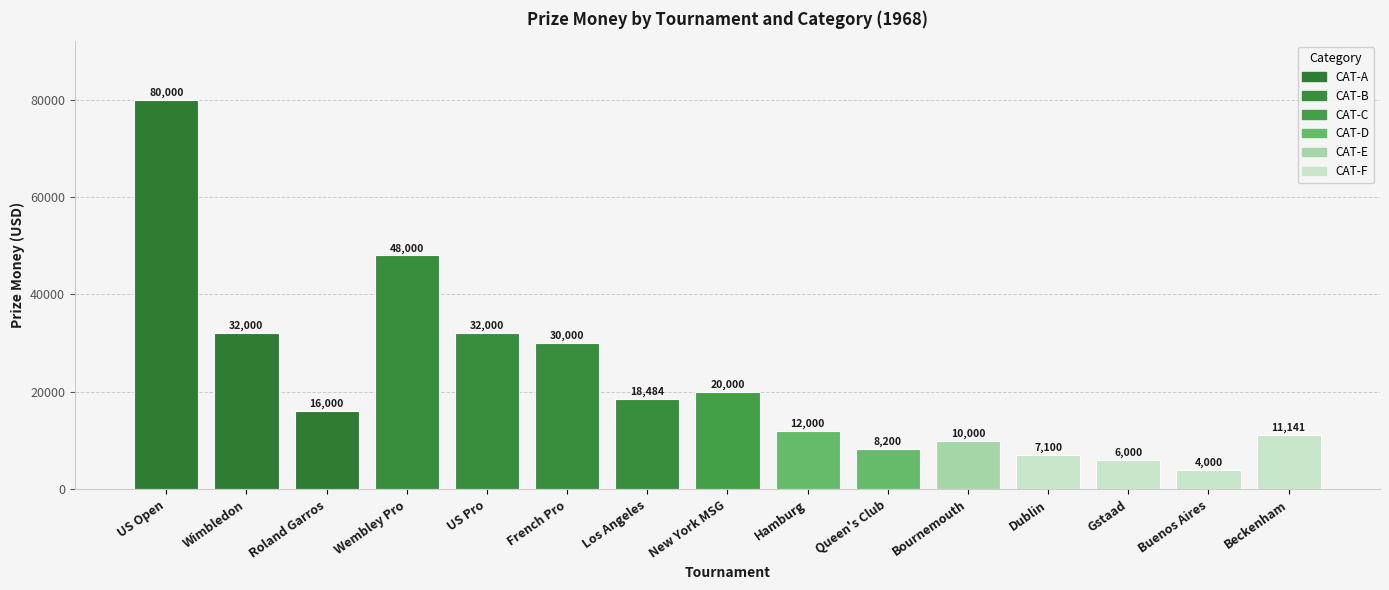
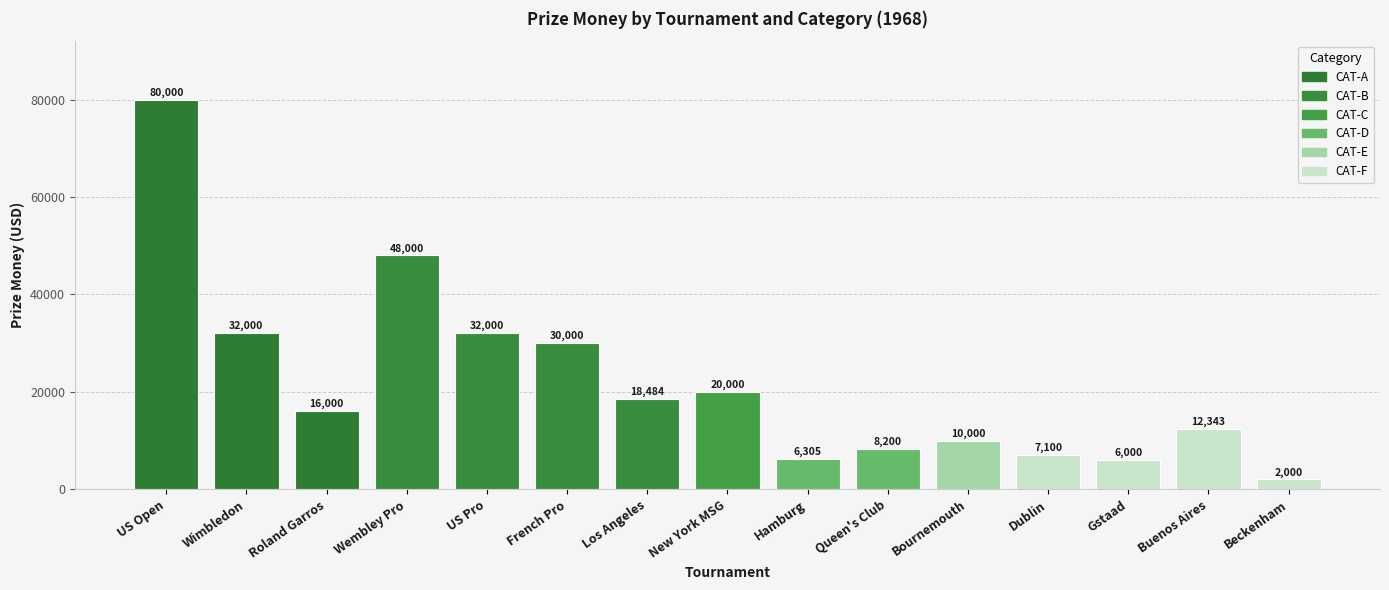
  {
    "US Open": "80,000",
    "Wimbledon": "32,000",
    "Roland Garros": "16,000",
    "Wembley Pro": "48,000",
    "US Pro": "32,000",
    "French Pro": "30,000",
    "Los Angeles": "18,484",
    "New York MSG": "20,000",
-   "Hamburg": "12,000",
+   "Hamburg": "6,305",
    "Queen's Club": "8,200",
    "Bournemouth": "10,000",
    "Dublin": "7,100",
    "Gstaad": "6,000",
-   "Buenos Aires": "4,000",
-   "Beckenham": "11,141"
+   "Buenos Aires": "12,343",
+   "Beckenham": "2,000"
  }
